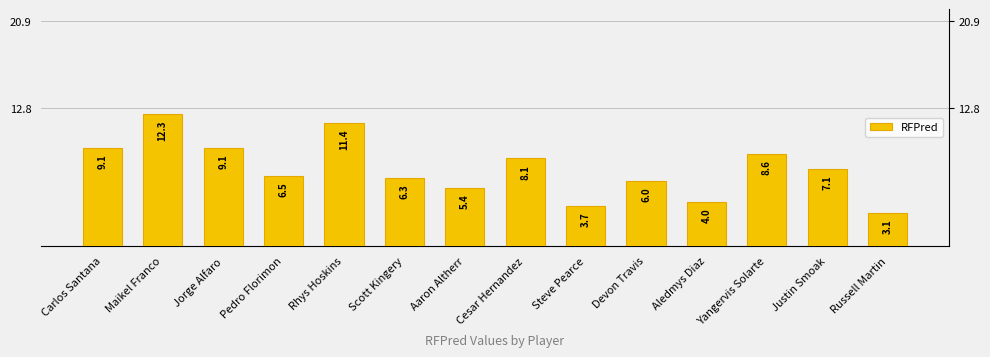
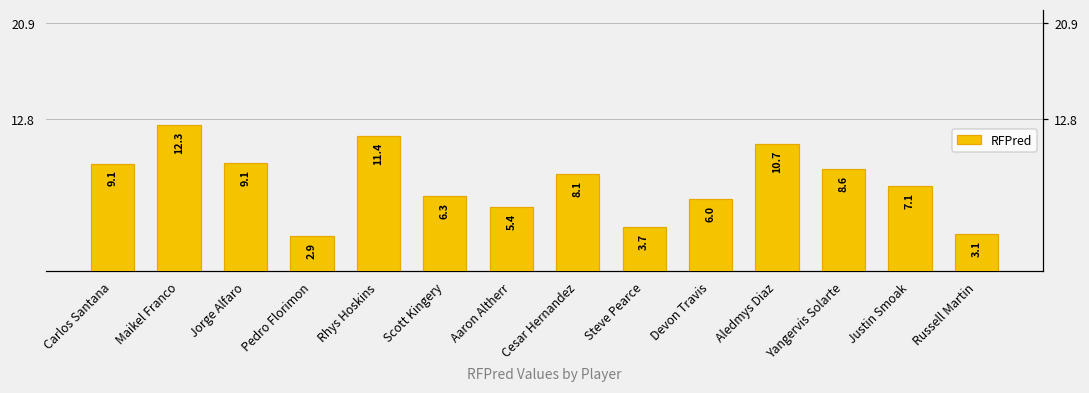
  {
    "Carlos Santana": 9.1,
    "Maikel Franco": 12.3,
    "Jorge Alfaro": 9.1,
-   "Pedro Florimon": 6.5,
+   "Pedro Florimon": 2.9,
    "Rhys Hoskins": 11.4,
    "Scott Kingery": 6.3,
    "Aaron Altherr": 5.4,
    "Cesar Hernandez": 8.1,
    "Steve Pearce": 3.7,
    "Devon Travis": 6.0,
-   "Aledmys Diaz": 4.0,
+   "Aledmys Diaz": 10.7,
    "Yangervis Solarte": 8.6,
    "Justin Smoak": 7.1,
    "Russell Martin": 3.1
  }
